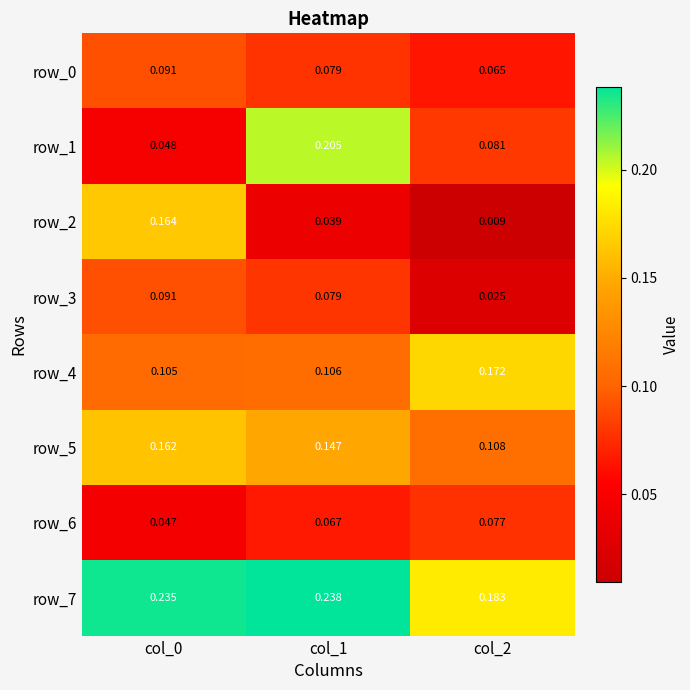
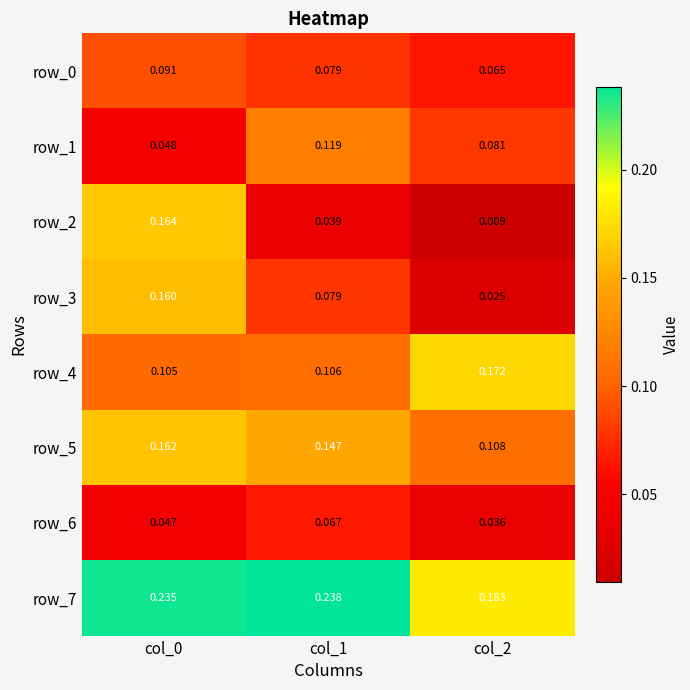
  {
    "row_0": {
      "col_0": 0.091,
      "col_1": 0.079,
      "col_2": 0.065
    },
    "row_1": {
      "col_0": 0.048,
-     "col_1": 0.205,
+     "col_1": 0.119,
      "col_2": 0.081
    },
    "row_2": {
      "col_0": 0.164,
      "col_1": 0.039,
      "col_2": 0.009
    },
    "row_3": {
-     "col_0": 0.091,
+     "col_0": 0.160,
      "col_1": 0.079,
      "col_2": 0.025
    },
    "row_4": {
      "col_0": 0.105,
      "col_1": 0.106,
      "col_2": 0.172
    },
    "row_5": {
      "col_0": 0.162,
      "col_1": 0.147,
      "col_2": 0.108
    },
    "row_6": {
      "col_0": 0.047,
      "col_1": 0.067,
-     "col_2": 0.077
+     "col_2": 0.036
    },
    "row_7": {
      "col_0": 0.235,
      "col_1": 0.238,
      "col_2": 0.183
    }
  }
